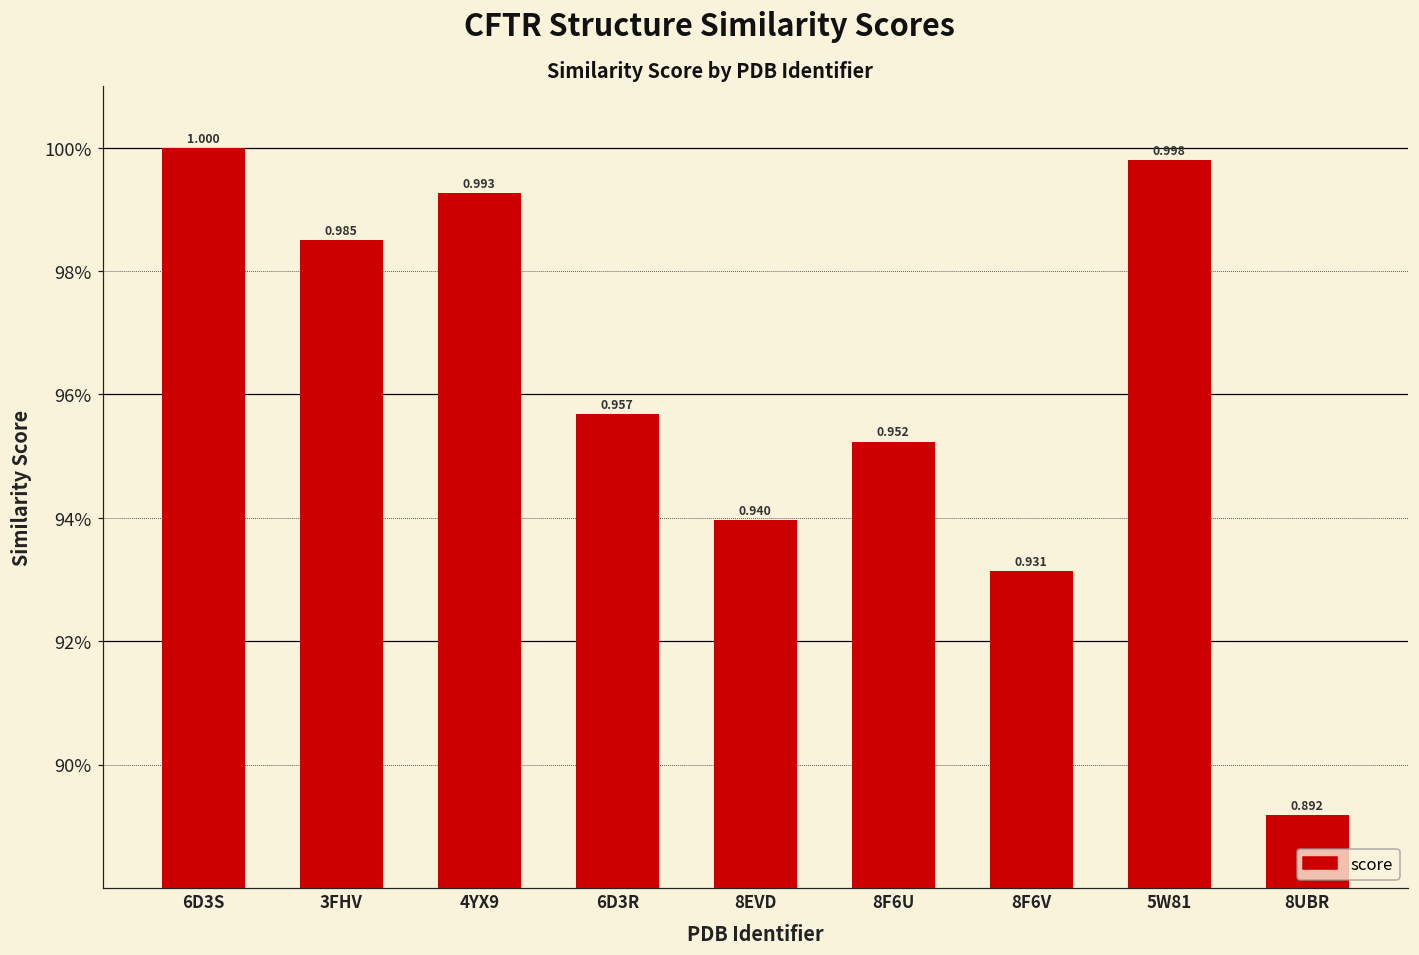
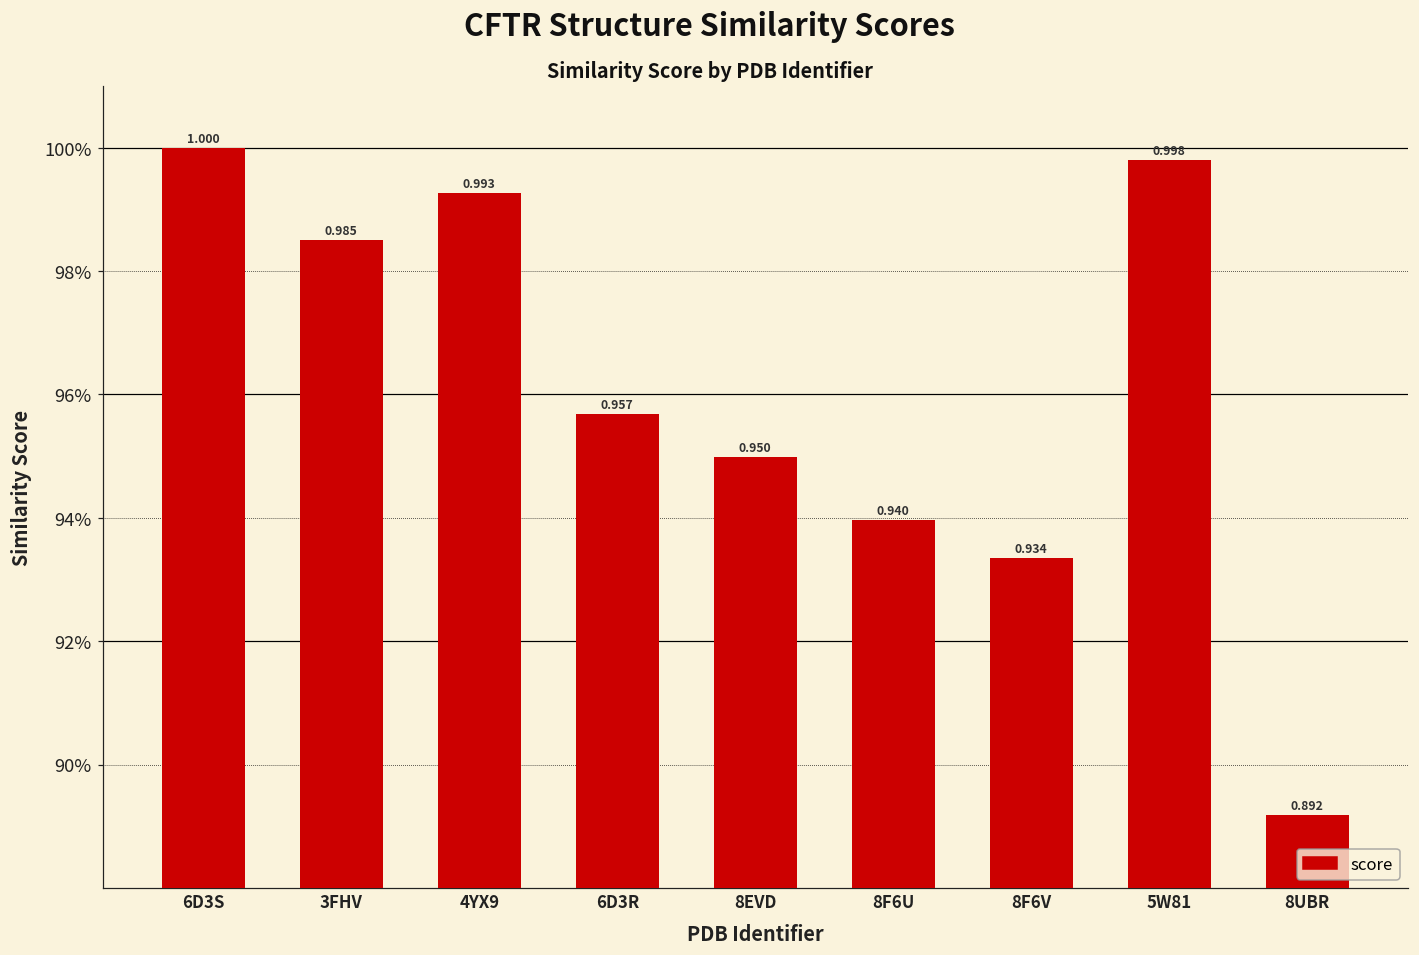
  {
    "6D3S": 1.000,
    "3FHV": 0.985,
    "4YX9": 0.993,
    "6D3R": 0.957,
-   "8EVD": 0.940,
-   "8F6U": 0.952,
-   "8F6V": 0.931,
+   "8EVD": 0.950,
+   "8F6U": 0.940,
+   "8F6V": 0.934,
    "5W81": 0.998,
    "8UBR": 0.892
  }
